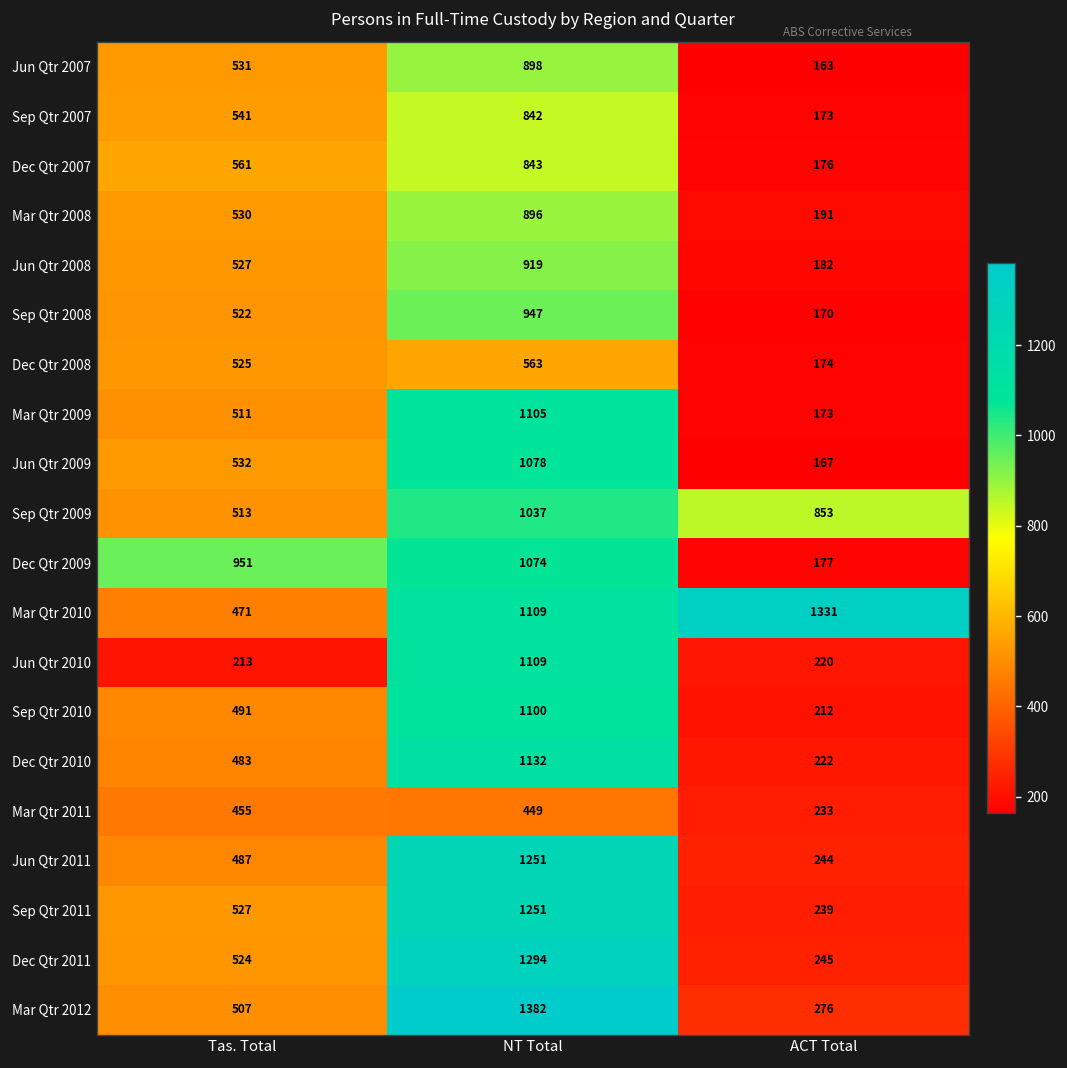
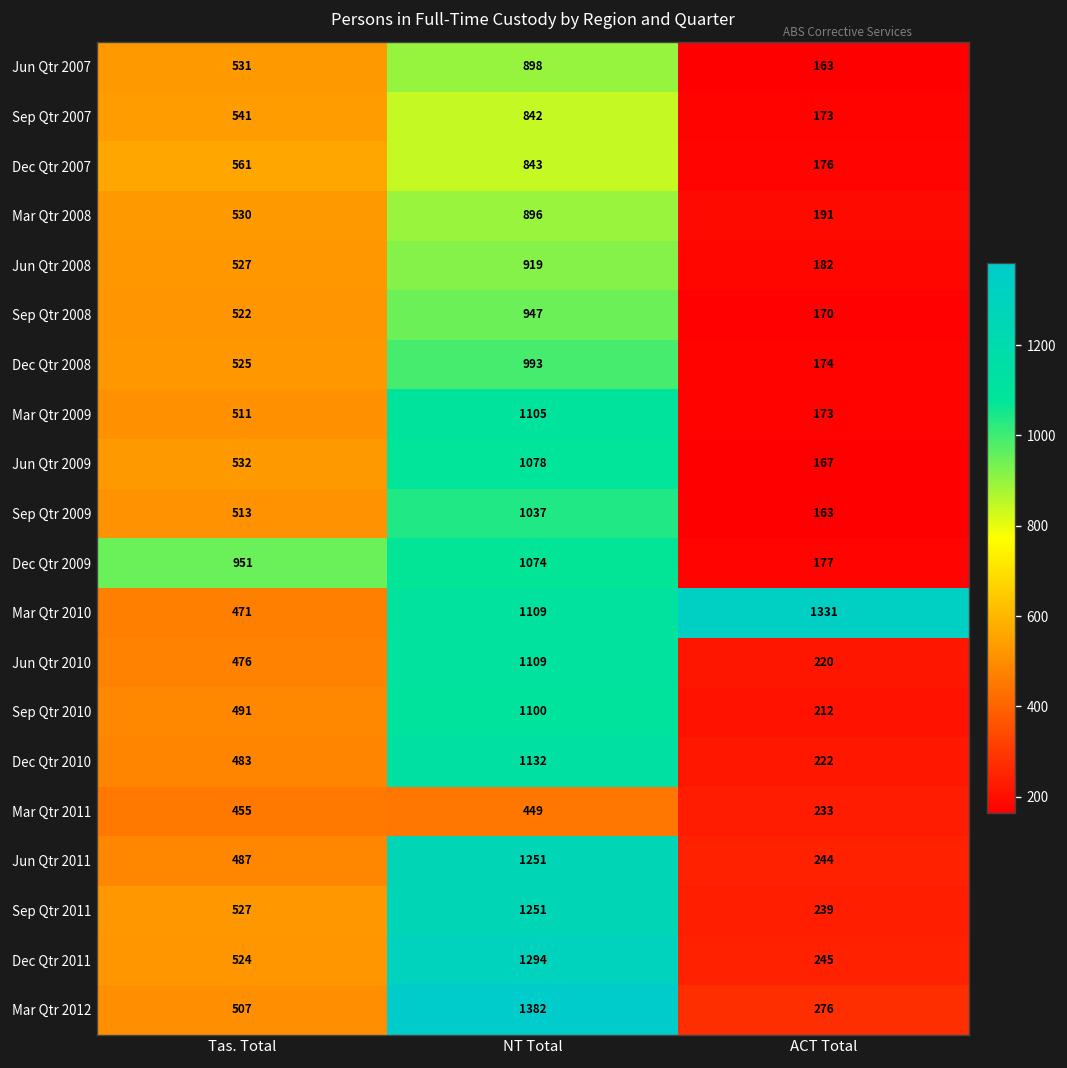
  {
    "Jun Qtr 2007": {
      "Tas. Total": 531,
      "NT Total": 898,
      "ACT Total": 163
    },
    "Sep Qtr 2007": {
      "Tas. Total": 541,
      "NT Total": 842,
      "ACT Total": 173
    },
    "Dec Qtr 2007": {
      "Tas. Total": 561,
      "NT Total": 843,
      "ACT Total": 176
    },
    "Mar Qtr 2008": {
      "Tas. Total": 530,
      "NT Total": 896,
      "ACT Total": 191
    },
    "Jun Qtr 2008": {
      "Tas. Total": 527,
      "NT Total": 919,
      "ACT Total": 182
    },
    "Sep Qtr 2008": {
      "Tas. Total": 522,
      "NT Total": 947,
      "ACT Total": 170
    },
    "Dec Qtr 2008": {
      "Tas. Total": 525,
-     "NT Total": 563,
+     "NT Total": 993,
      "ACT Total": 174
    },
    "Mar Qtr 2009": {
      "Tas. Total": 511,
      "NT Total": 1105,
      "ACT Total": 173
    },
    "Jun Qtr 2009": {
      "Tas. Total": 532,
      "NT Total": 1078,
      "ACT Total": 167
    },
    "Sep Qtr 2009": {
      "Tas. Total": 513,
      "NT Total": 1037,
-     "ACT Total": 853
+     "ACT Total": 163
    },
    "Dec Qtr 2009": {
      "Tas. Total": 951,
      "NT Total": 1074,
      "ACT Total": 177
    },
    "Mar Qtr 2010": {
      "Tas. Total": 471,
      "NT Total": 1109,
      "ACT Total": 1331
    },
    "Jun Qtr 2010": {
-     "Tas. Total": 213,
+     "Tas. Total": 476,
      "NT Total": 1109,
      "ACT Total": 220
    },
    "Sep Qtr 2010": {
      "Tas. Total": 491,
      "NT Total": 1100,
      "ACT Total": 212
    },
    "Dec Qtr 2010": {
      "Tas. Total": 483,
      "NT Total": 1132,
      "ACT Total": 222
    },
    "Mar Qtr 2011": {
      "Tas. Total": 455,
      "NT Total": 449,
      "ACT Total": 233
    },
    "Jun Qtr 2011": {
      "Tas. Total": 487,
      "NT Total": 1251,
      "ACT Total": 244
    },
    "Sep Qtr 2011": {
      "Tas. Total": 527,
      "NT Total": 1251,
      "ACT Total": 239
    },
    "Dec Qtr 2011": {
      "Tas. Total": 524,
      "NT Total": 1294,
      "ACT Total": 245
    },
    "Mar Qtr 2012": {
      "Tas. Total": 507,
      "NT Total": 1382,
      "ACT Total": 276
    }
  }
